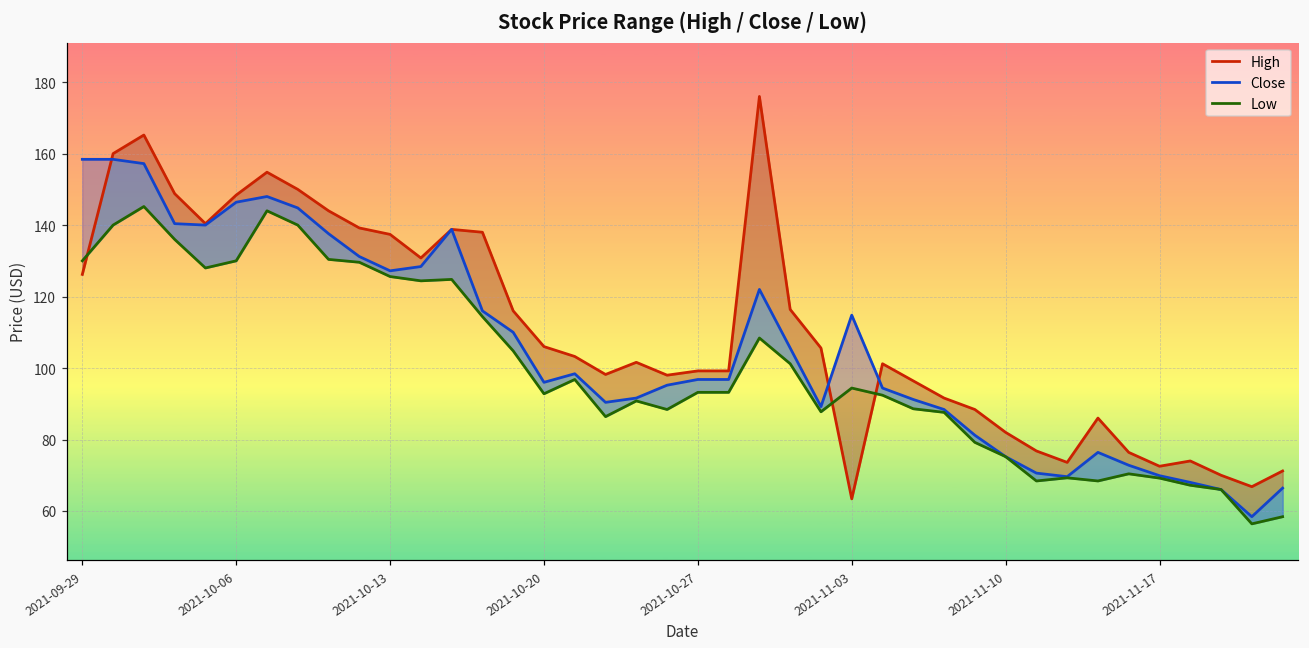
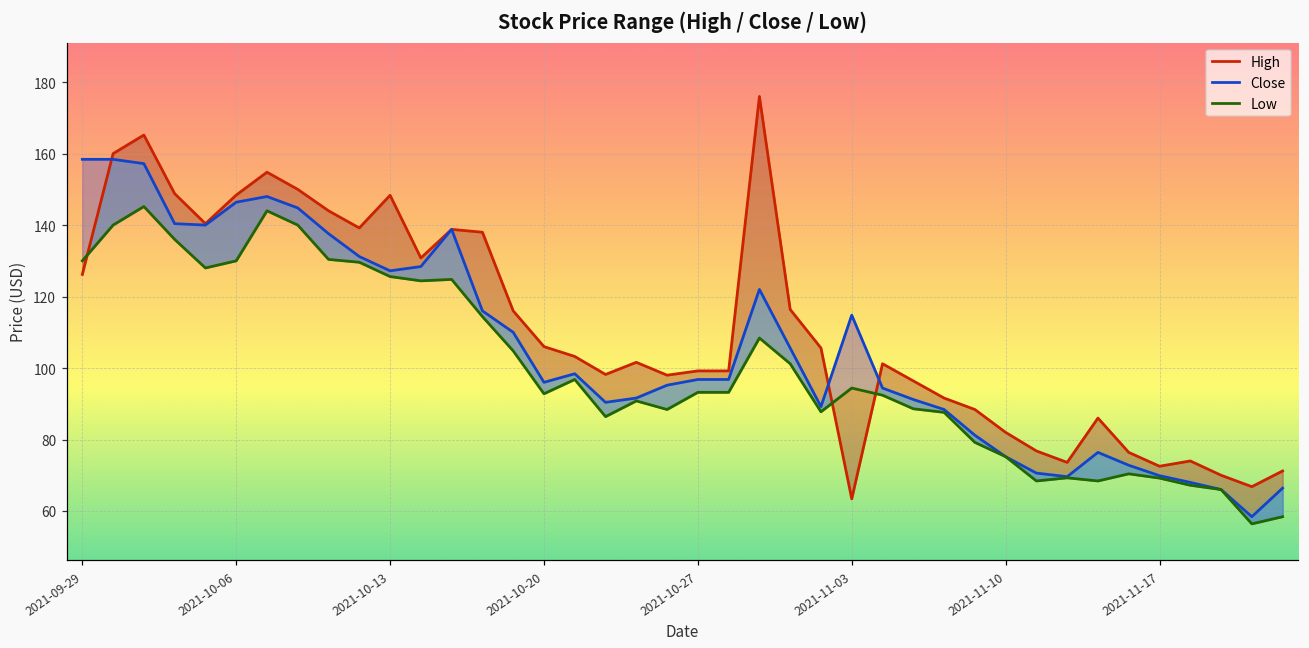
  {
    "High": {
      "2021-09-29": 126,
-     "2021-10-13": 137,
+     "2021-10-13": 148,
      "2021-11-03": 63
    },
    "Close": {
      "2021-10-06": 146,
      "2021-10-13": 127,
      "2021-10-20": 96,
      "2021-10-27": 97
    },
    "Low": {
      "2021-10-06": 130,
      "2021-10-13": 126,
      "2021-10-20": 93,
      "2021-10-27": 93
    }
  }
